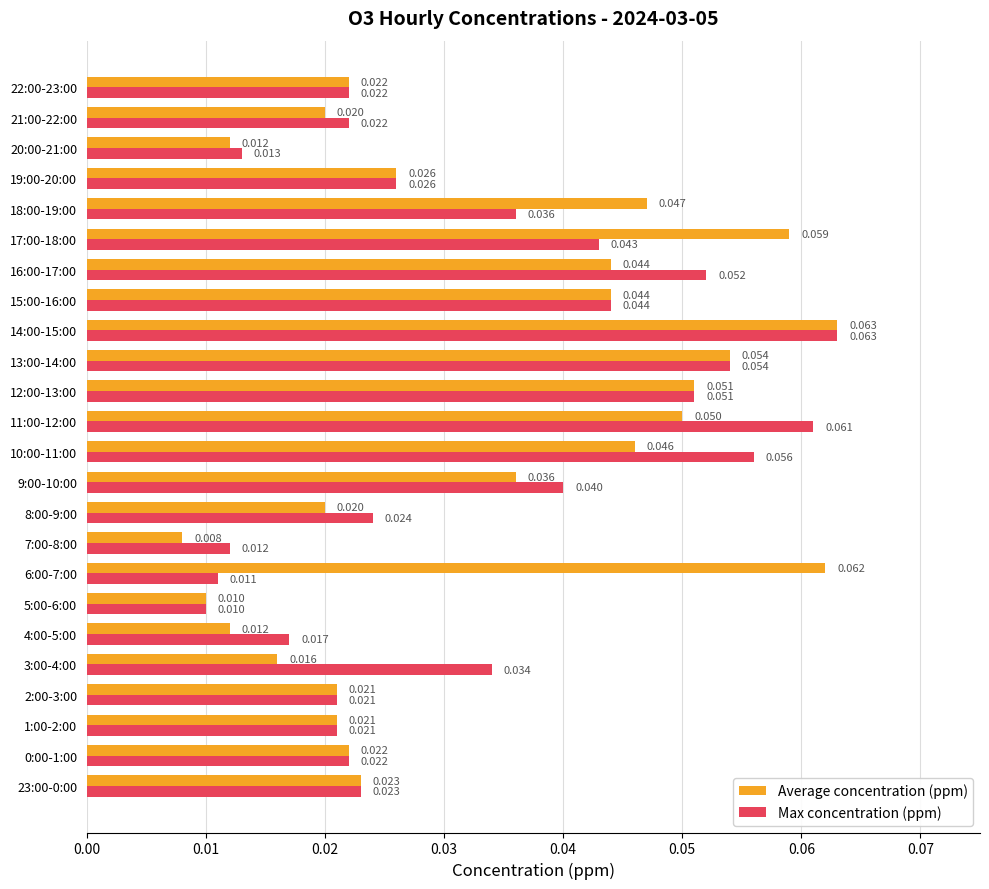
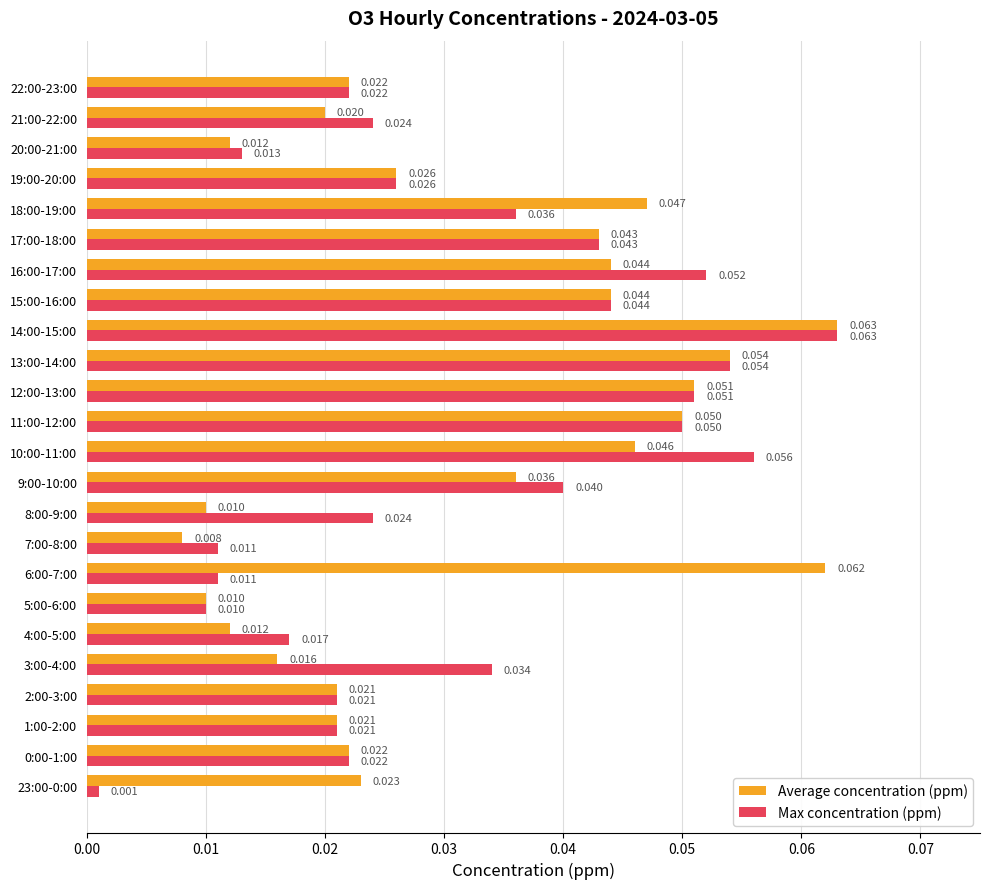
  {
    "Average concentration (ppm)": {
      "22:00-23:00": 0.022,
      "21:00-22:00": 0.020,
      "20:00-21:00": 0.012,
      "19:00-20:00": 0.026,
      "18:00-19:00": 0.047,
-     "17:00-18:00": 0.059,
+     "17:00-18:00": 0.043,
      "16:00-17:00": 0.044,
      "15:00-16:00": 0.044,
      "14:00-15:00": 0.063,
      "13:00-14:00": 0.054,
      "12:00-13:00": 0.051,
      "11:00-12:00": 0.050,
      "10:00-11:00": 0.046,
      "9:00-10:00": 0.036,
-     "8:00-9:00": 0.020,
+     "8:00-9:00": 0.010,
      "7:00-8:00": 0.008,
      "6:00-7:00": 0.062,
      "5:00-6:00": 0.010,
      "4:00-5:00": 0.012,
      "3:00-4:00": 0.016,
      "2:00-3:00": 0.021,
      "1:00-2:00": 0.021,
      "0:00-1:00": 0.022,
      "23:00-0:00": 0.023
    },
    "Max concentration (ppm)": {
      "22:00-23:00": 0.022,
-     "21:00-22:00": 0.022,
+     "21:00-22:00": 0.024,
      "20:00-21:00": 0.013,
      "19:00-20:00": 0.026,
      "18:00-19:00": 0.036,
      "17:00-18:00": 0.043,
      "16:00-17:00": 0.052,
      "15:00-16:00": 0.044,
      "14:00-15:00": 0.063,
      "13:00-14:00": 0.054,
      "12:00-13:00": 0.051,
-     "11:00-12:00": 0.061,
+     "11:00-12:00": 0.050,
      "10:00-11:00": 0.056,
      "9:00-10:00": 0.040,
      "8:00-9:00": 0.024,
-     "7:00-8:00": 0.012,
+     "7:00-8:00": 0.011,
      "6:00-7:00": 0.011,
      "5:00-6:00": 0.010,
      "4:00-5:00": 0.017,
      "3:00-4:00": 0.034,
      "2:00-3:00": 0.021,
      "1:00-2:00": 0.021,
      "0:00-1:00": 0.022,
-     "23:00-0:00": 0.023
+     "23:00-0:00": 0.001
    }
  }
